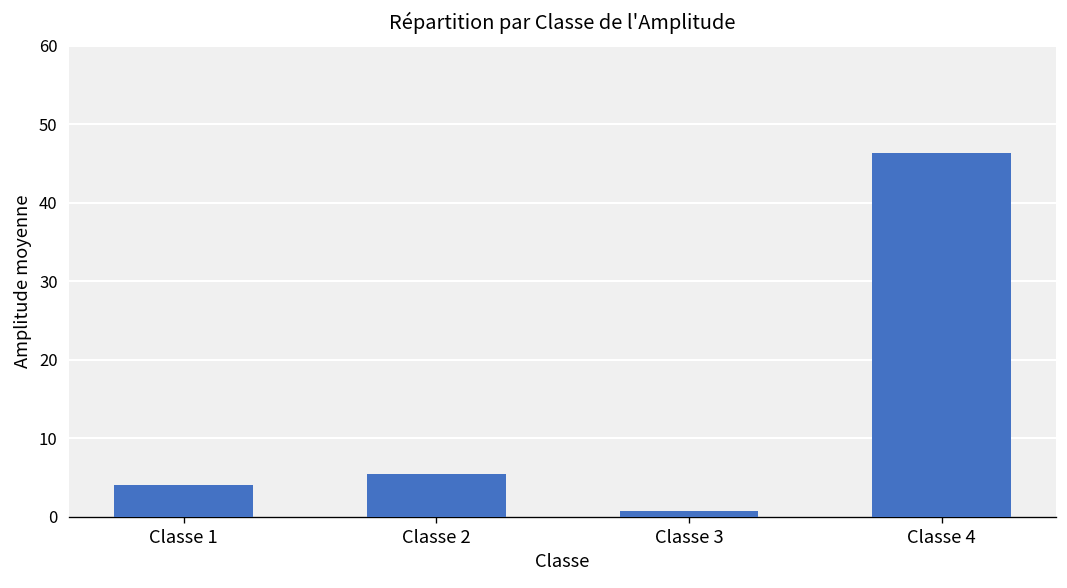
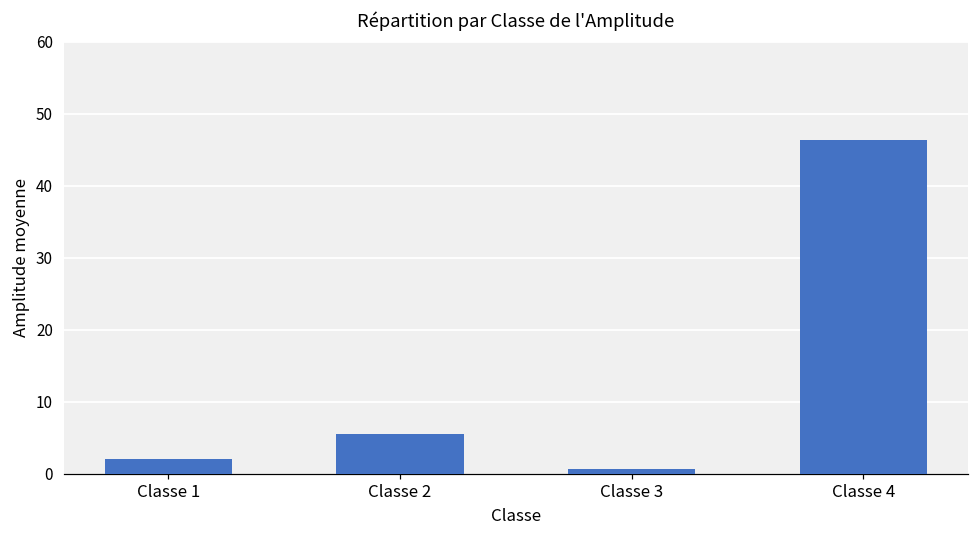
  {
-   "Classe 1": 4,
+   "Classe 1": 2,
    "Classe 2": 6,
    "Classe 3": 1,
    "Classe 4": 46
  }
